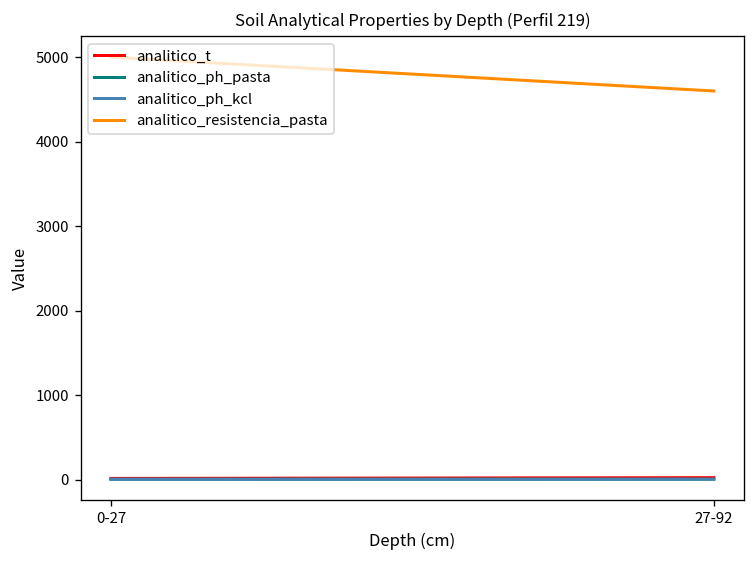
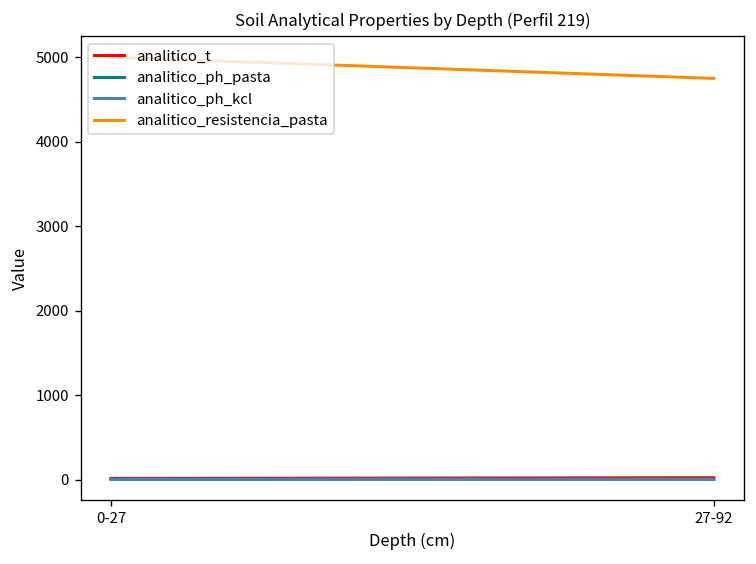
  {
    "analitico_resistencia_pasta": {
-     "27-92": 4600
+     "27-92": 4700
    }
  }
